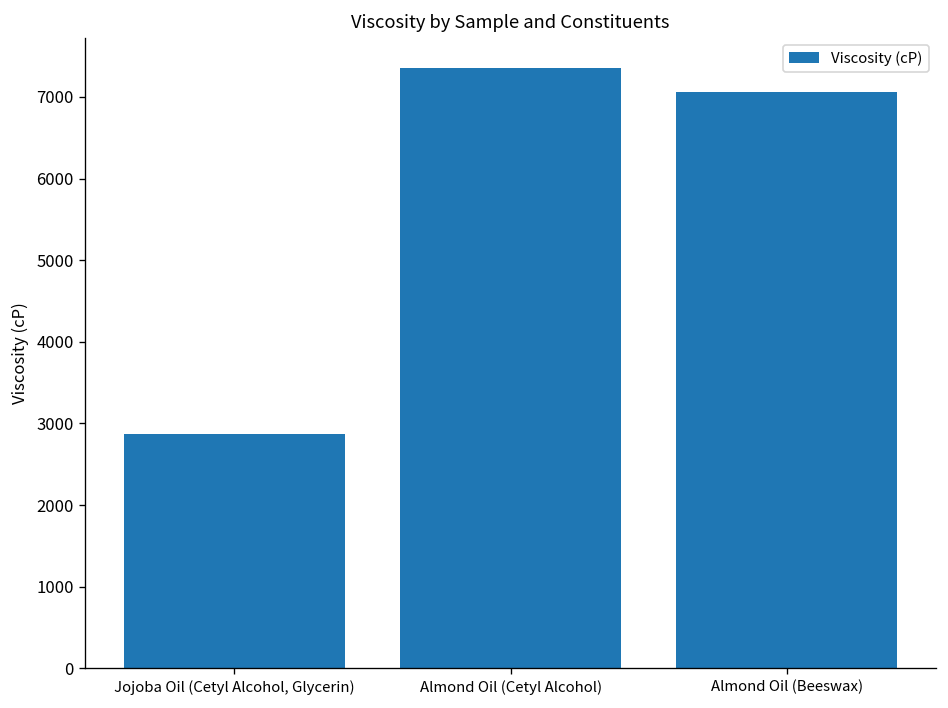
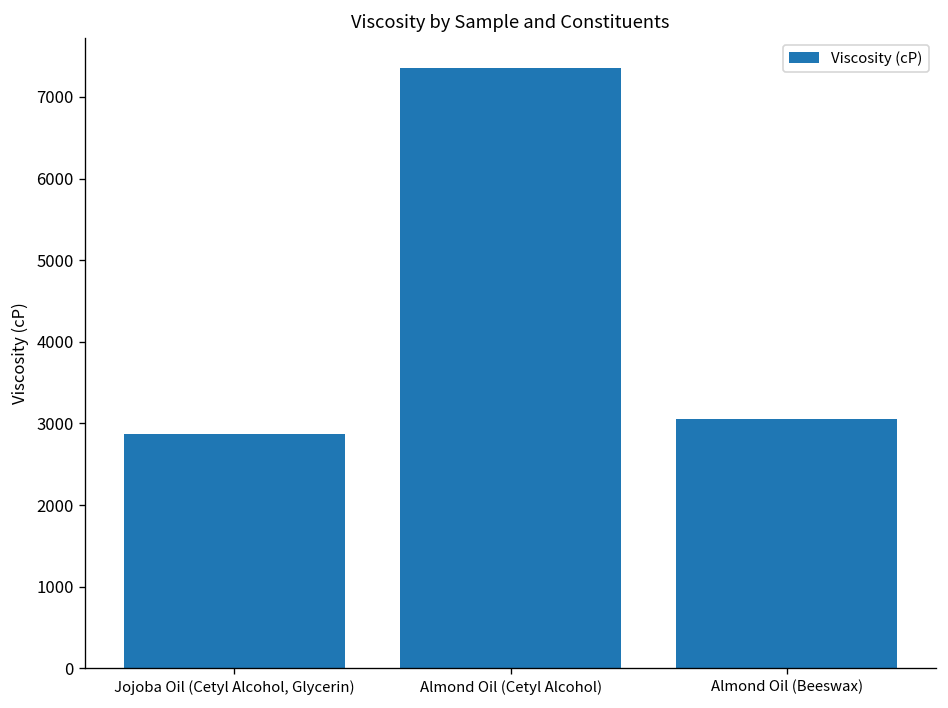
  {
    "Jojoba Oil (Cetyl Alcohol, Glycerin)": 2900,
    "Almond Oil (Cetyl Alcohol)": 7400,
-   "Almond Oil (Beeswax)": 7100
+   "Almond Oil (Beeswax)": 3100
  }
